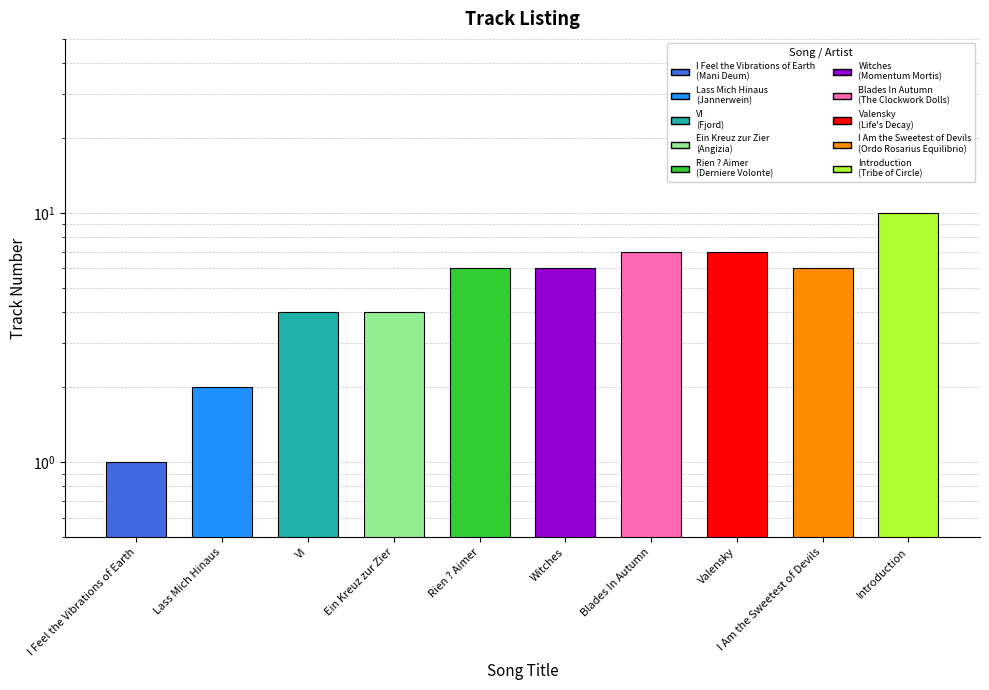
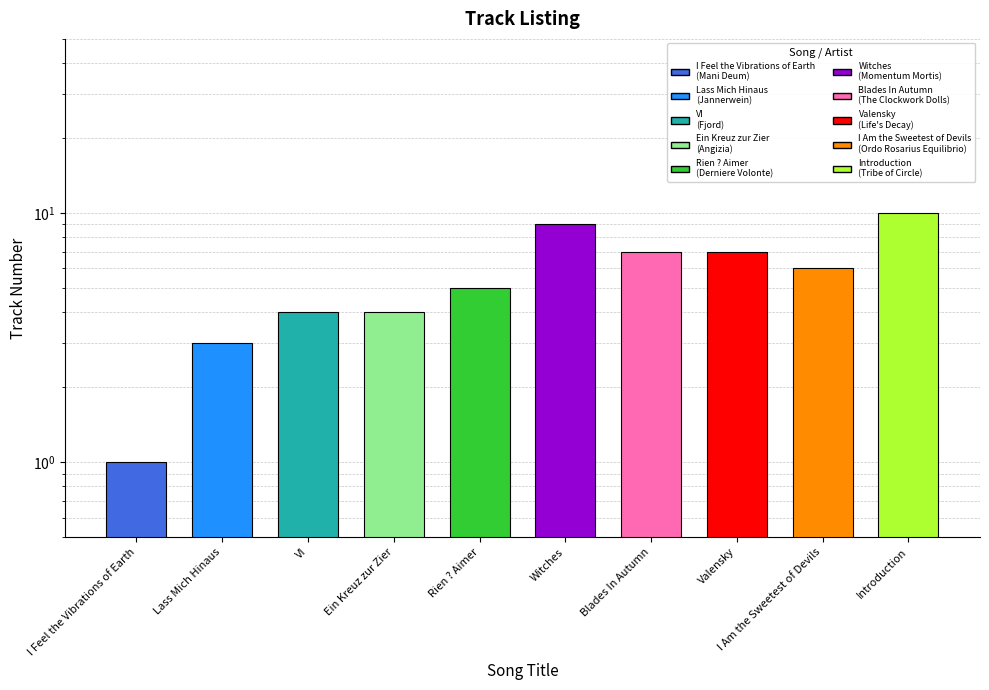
  {
    "I Feel the Vibrations of Earth": 1,
-   "Lass Mich Hinaus": 2,
+   "Lass Mich Hinaus": 3,
    "VI": 4,
    "Ein Kreuz zur Zier": 4,
-   "Rien ? Aimer": 6,
-   "Witches": 6,
+   "Rien ? Aimer": 5,
+   "Witches": 9,
    "Blades In Autumn": 7,
    "Valensky": 7,
    "I Am the Sweetest of Devils": 6,
    "Introduction": 10
  }
